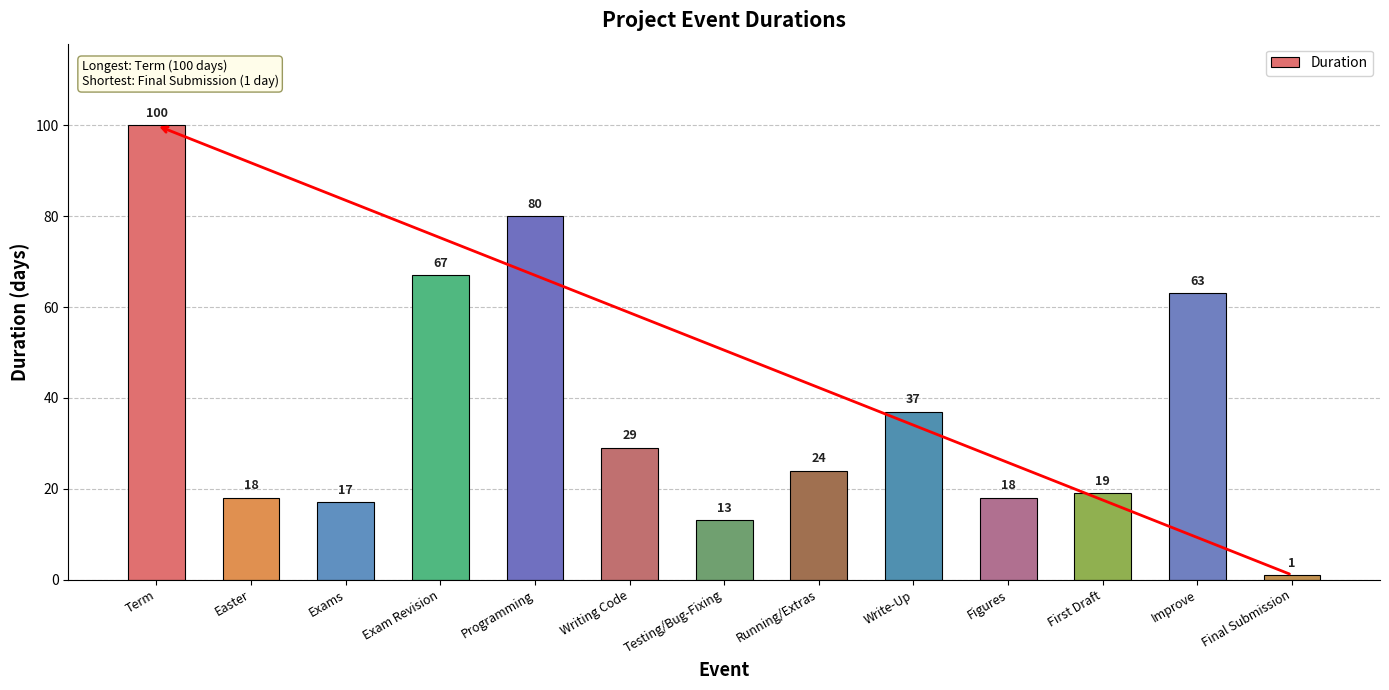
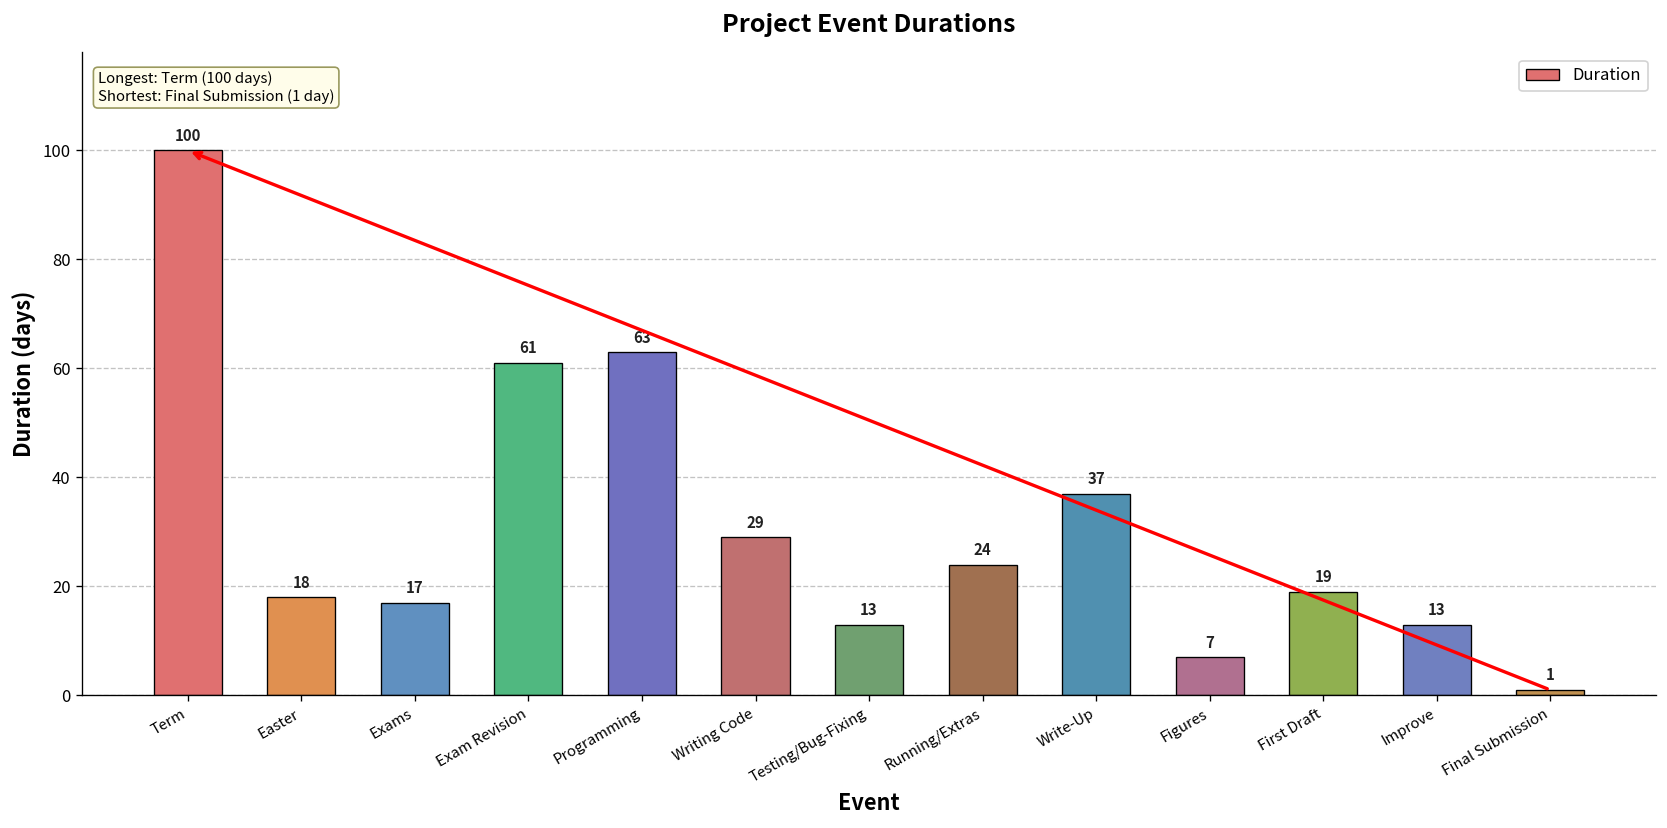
  {
    "Term": 100,
    "Easter": 18,
    "Exams": 17,
-   "Exam Revision": 67,
-   "Programming": 80,
+   "Exam Revision": 61,
+   "Programming": 63,
    "Writing Code": 29,
    "Testing/Bug-Fixing": 13,
    "Running/Extras": 24,
    "Write-Up": 37,
-   "Figures": 18,
+   "Figures": 7,
    "First Draft": 19,
-   "Improve": 63,
+   "Improve": 13,
    "Final Submission": 1
  }
